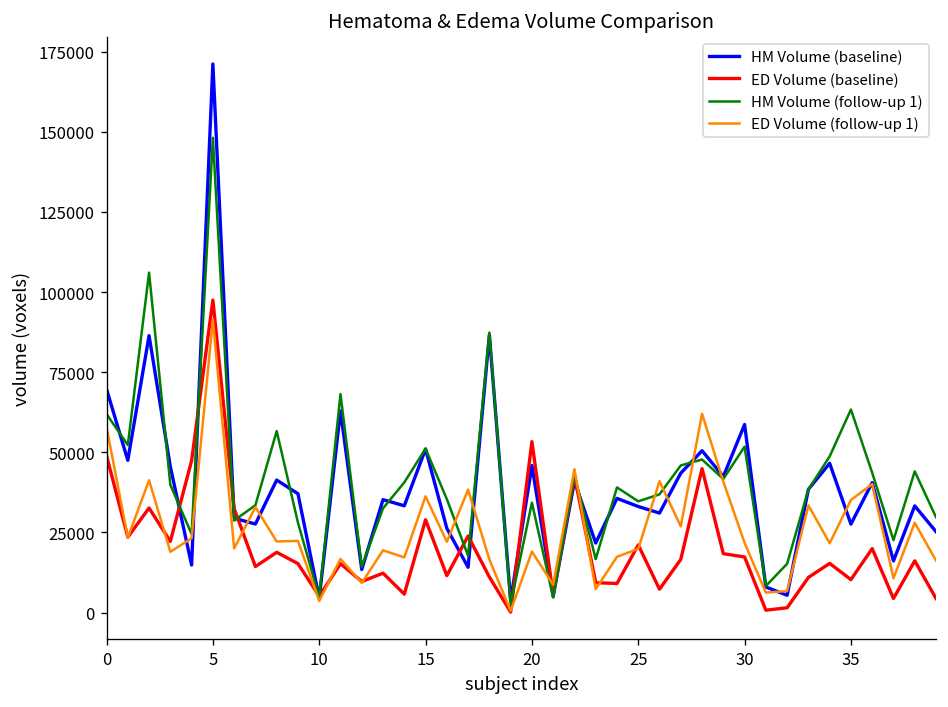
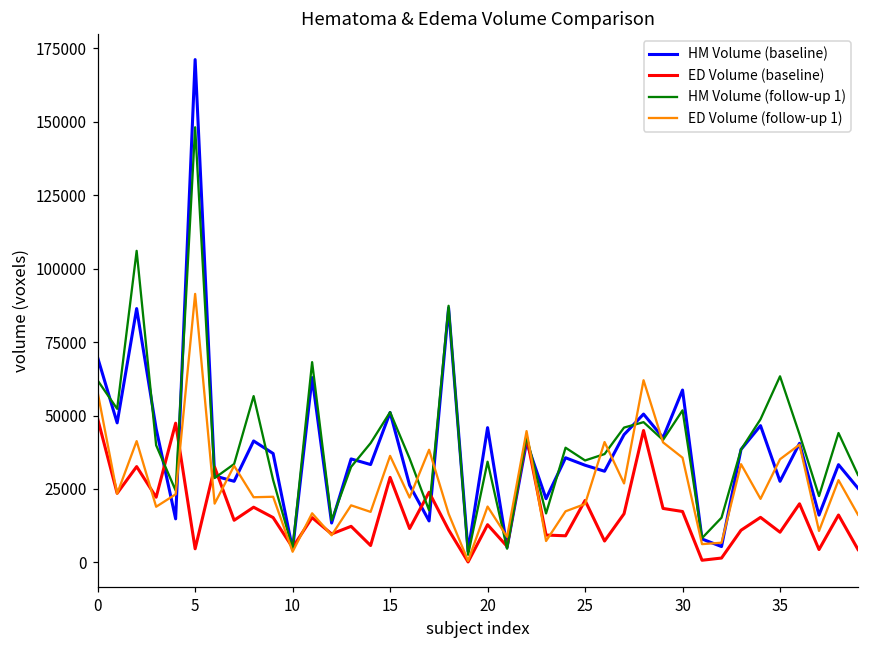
  {
    "HM Volume (baseline)": {
      "0": 70000,
      "5": 171000,
      "20": 46000,
      "25": 33000,
      "30": 59000,
      "35": 28000
    },
    "ED Volume (baseline)": {
      "0": 49000,
-     "5": 98000,
+     "5": 5000,
      "15": 29000,
-     "20": 53000,
+     "20": 13000,
      "25": 21000,
      "30": 17000,
      "35": 10000
    },
    "HM Volume (follow-up 1)": {
      "0": 62000,
      "5": 148000,
      "20": 34000,
      "25": 35000,
      "30": 52000,
      "35": 63000
    },
    "ED Volume (follow-up 1)": {
      "0": 58000,
      "5": 91000,
      "15": 36000,
      "20": 19000,
      "25": 20000,
-     "30": 22000,
+     "30": 36000,
      "35": 35000
    }
  }
